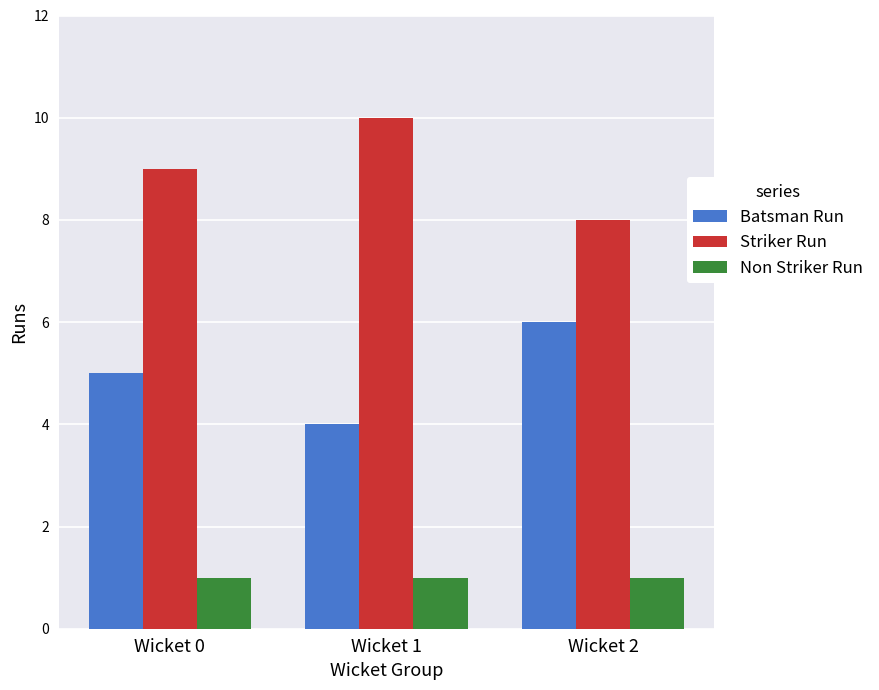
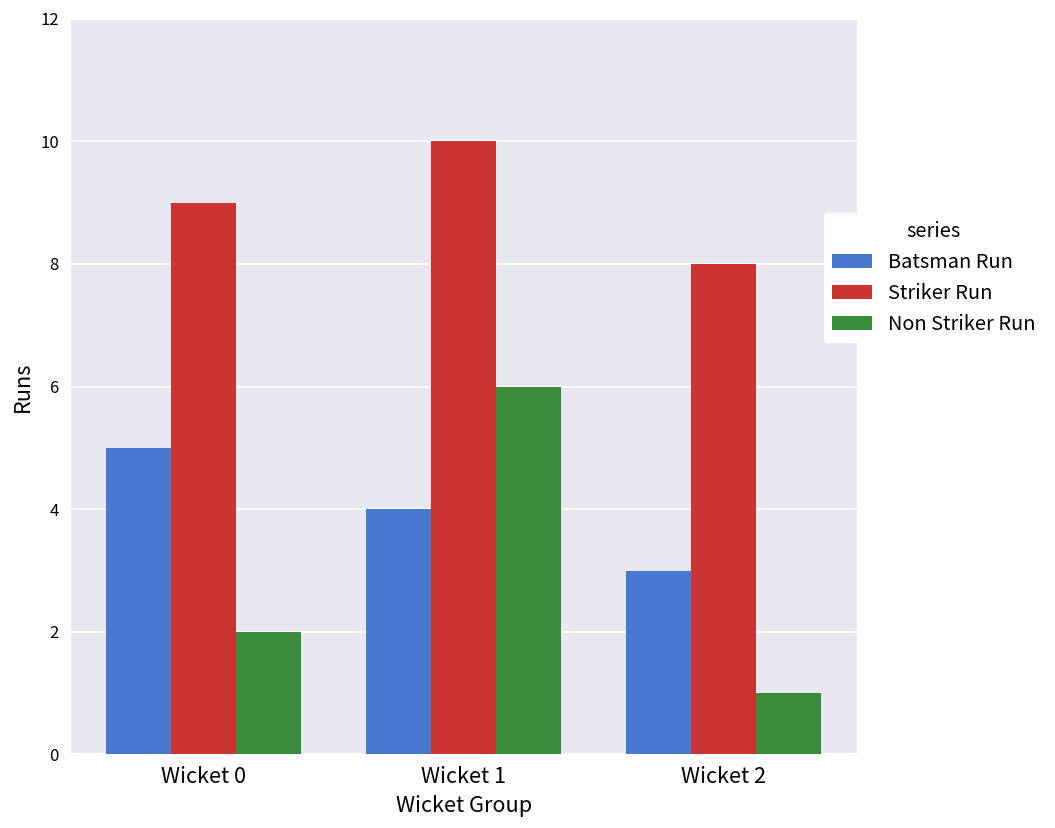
  {
    "Batsman Run": {
      "Wicket 0": 5,
      "Wicket 1": 4,
-     "Wicket 2": 6
+     "Wicket 2": 3
    },
    "Striker Run": {
      "Wicket 0": 9,
      "Wicket 1": 10,
      "Wicket 2": 8
    },
    "Non Striker Run": {
-     "Wicket 0": 1,
-     "Wicket 1": 1,
+     "Wicket 0": 2,
+     "Wicket 1": 6,
      "Wicket 2": 1
    }
  }
